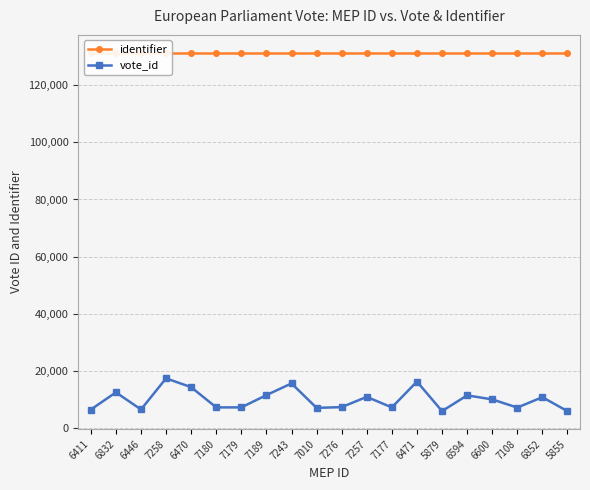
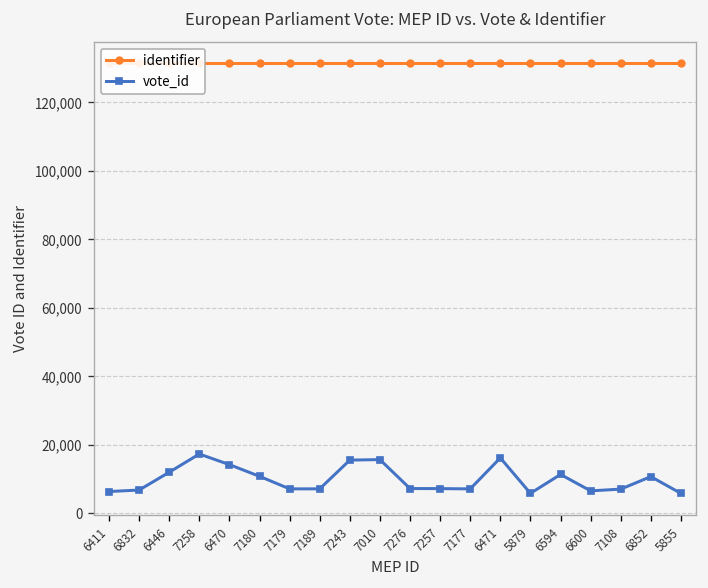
  {
    "identifier": {
      "6470": "131,000",
      "7180": "131,000",
      "7179": "131,000",
      "7189": "131,000",
      "7243": "131,000",
      "7010": "131,000",
      "7276": "131,000",
      "7257": "131,000",
      "7177": "131,000",
      "6471": "131,000",
      "5879": "131,000",
      "6594": "131,000",
      "6600": "131,000",
      "7108": "131,000",
      "6852": "131,000",
      "5855": "131,000"
    },
    "vote_id": {
      "6411": "6,000",
-     "6832": "12,000",
-     "6446": "6,000",
+     "6832": "7,000",
+     "6446": "12,000",
      "7258": "17,000",
      "6470": "14,000",
-     "7180": "7,000",
+     "7180": "11,000",
      "7179": "7,000",
-     "7189": "11,000",
+     "7189": "7,000",
      "7243": "16,000",
-     "7010": "7,000",
+     "7010": "16,000",
      "7276": "7,000",
-     "7257": "11,000",
+     "7257": "7,000",
      "7177": "7,000",
      "6471": "16,000",
      "5879": "6,000",
      "6594": "11,000",
-     "6600": "10,000",
+     "6600": "7,000",
      "7108": "7,000",
      "6852": "11,000",
      "5855": "6,000"
    }
  }
